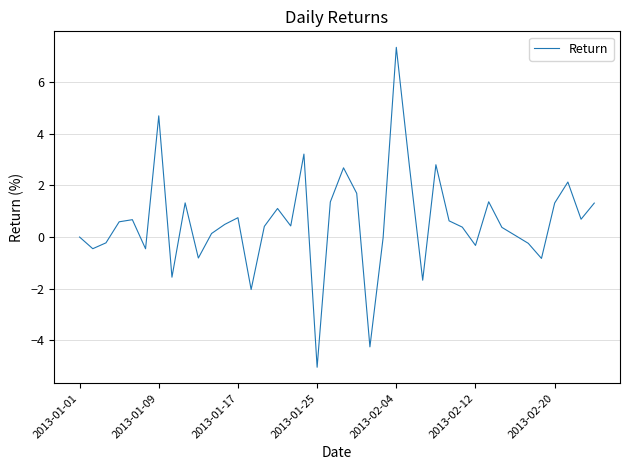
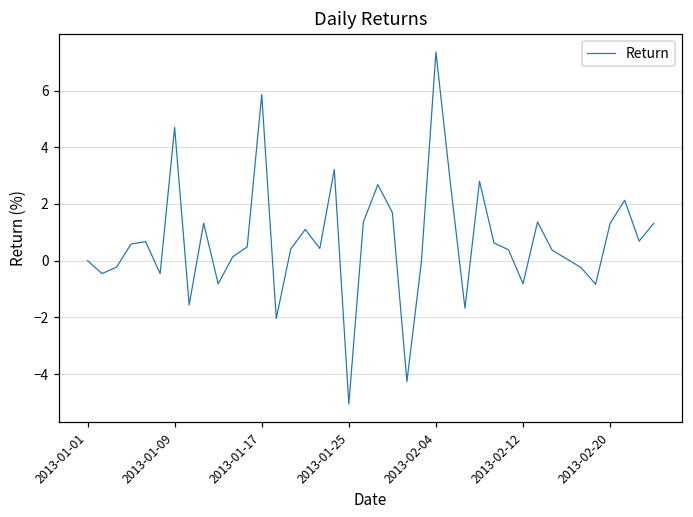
  {
    "2013-01-01": 0.0,
    "2013-01-09": 4.7,
-   "2013-01-17": 0.7,
+   "2013-01-17": 5.9,
    "2013-01-25": -5.1,
    "2013-02-04": 7.4,
-   "2013-02-12": -0.3,
+   "2013-02-12": -0.8,
    "2013-02-20": 1.3
  }
